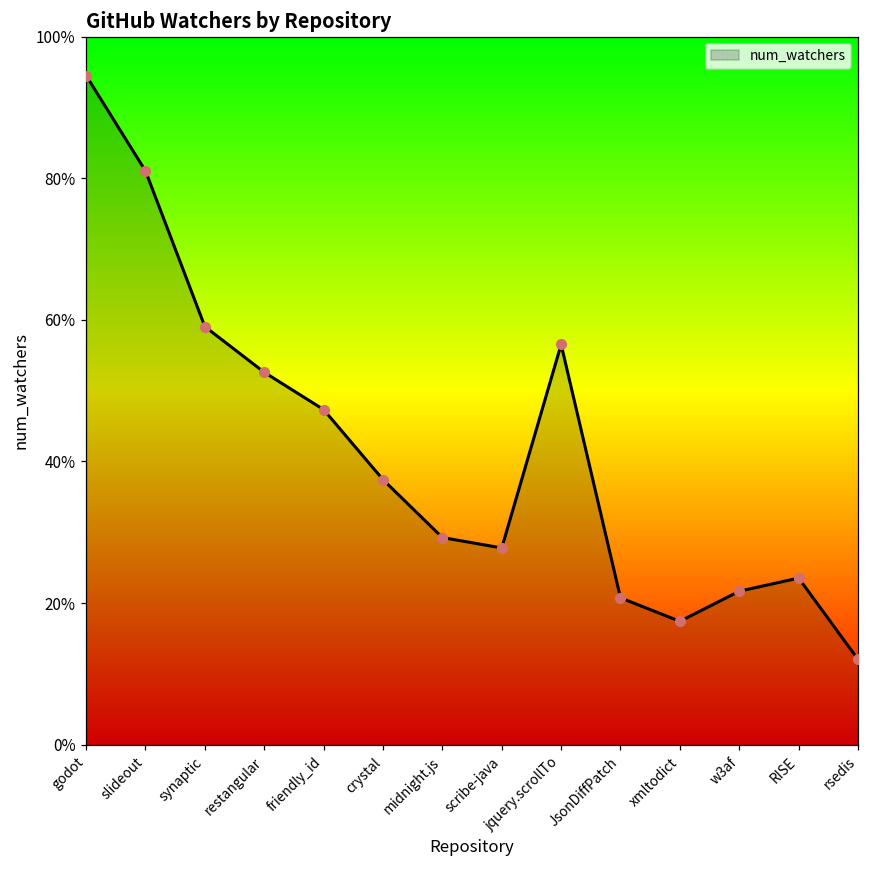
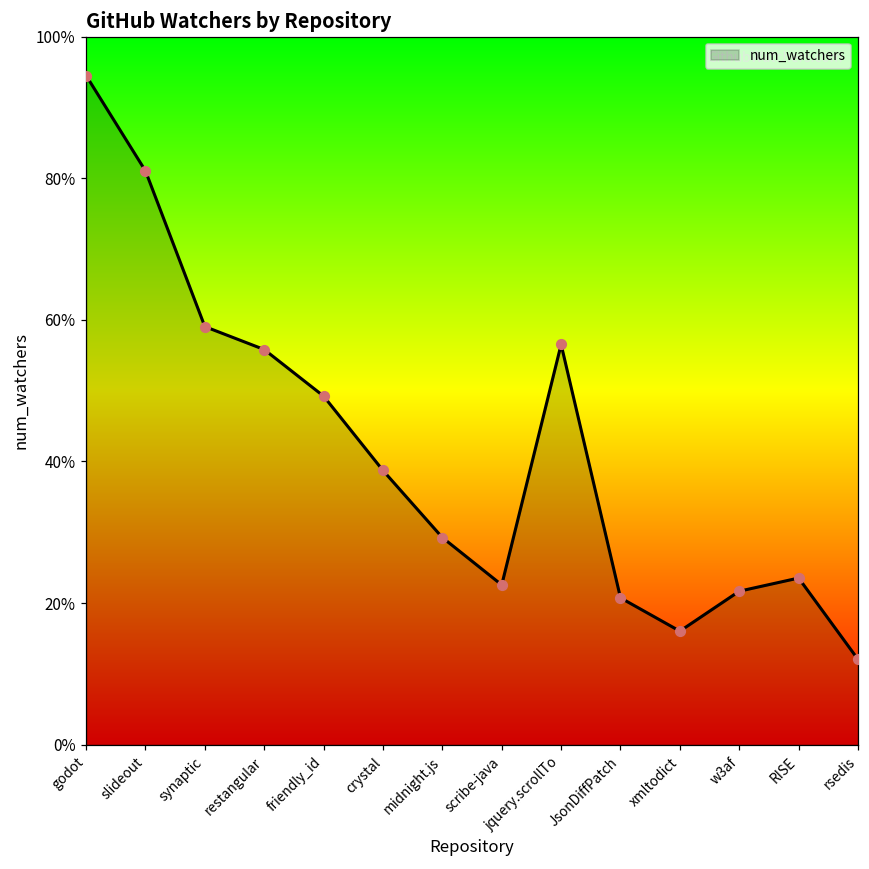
  {
    "godot": "95%",
    "slideout": "81%",
    "synaptic": "59%",
-   "restangular": "53%",
-   "friendly_id": "47%",
-   "crystal": "37%",
+   "restangular": "56%",
+   "friendly_id": "49%",
+   "crystal": "39%",
    "midnight.js": "29%",
-   "scribe-java": "28%",
+   "scribe-java": "23%",
    "jquery.scrollTo": "57%",
    "JsonDiffPatch": "21%",
-   "xmltodict": "17%",
+   "xmltodict": "16%",
    "w3af": "22%",
    "RISE": "24%",
    "rsedis": "12%"
  }
